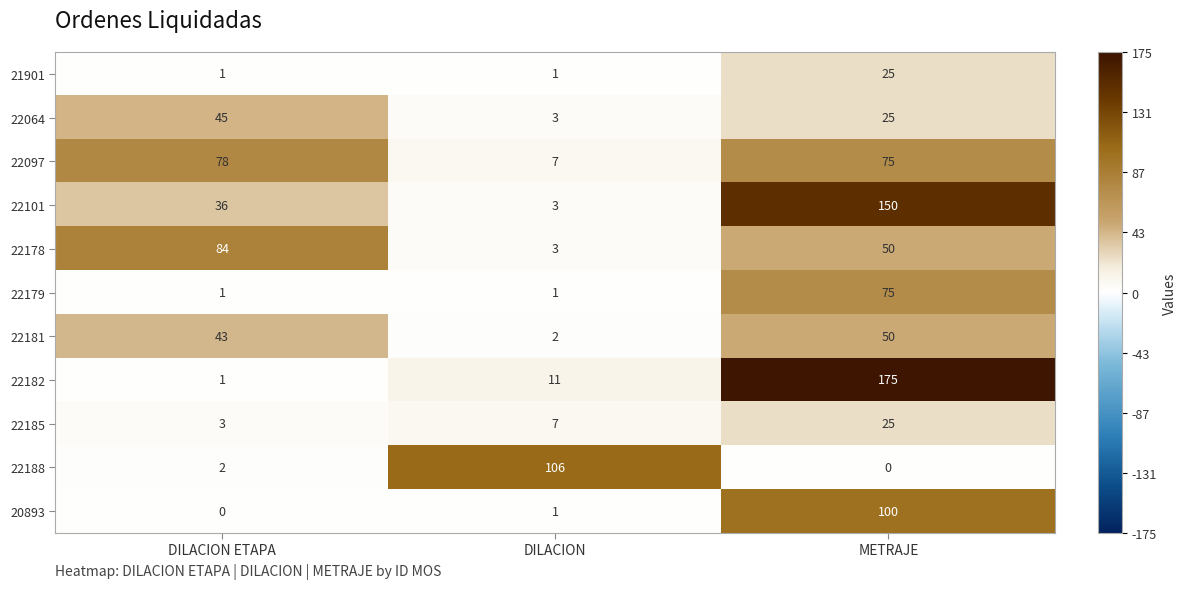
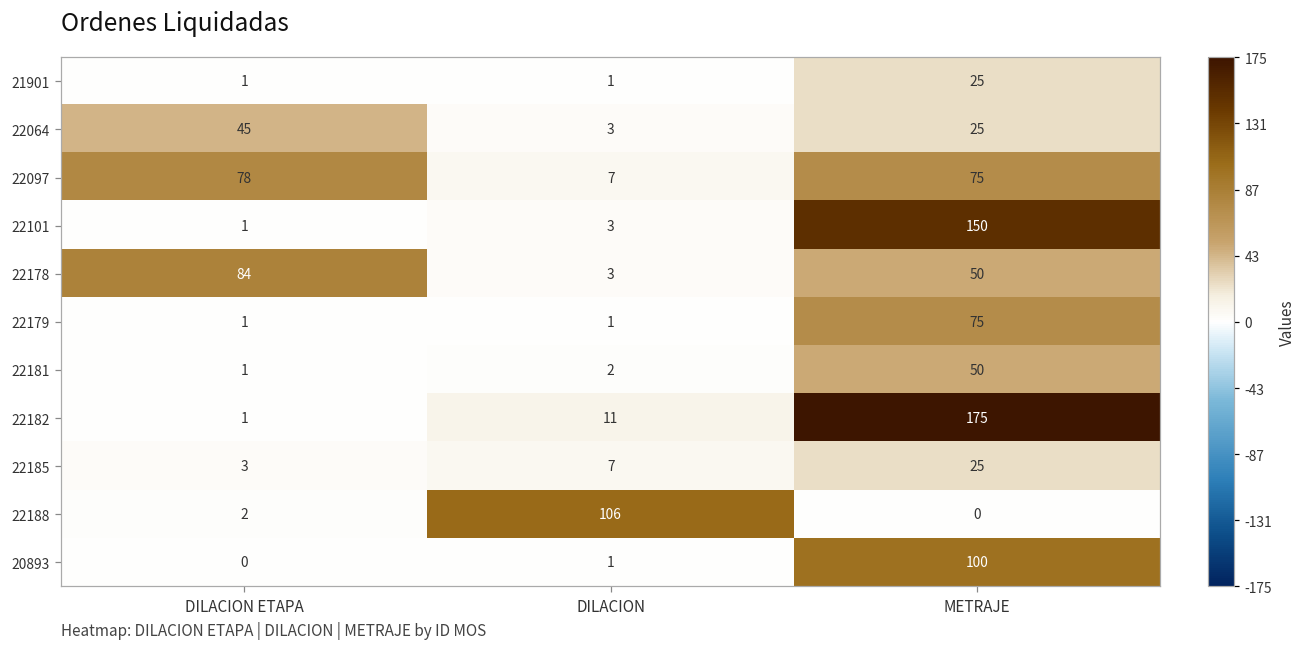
  {
    "21901": {
      "DILACION ETAPA": 1,
      "DILACION": 1,
      "METRAJE": 25
    },
    "22064": {
      "DILACION ETAPA": 45,
      "DILACION": 3,
      "METRAJE": 25
    },
    "22097": {
      "DILACION ETAPA": 78,
      "DILACION": 7,
      "METRAJE": 75
    },
    "22101": {
-     "DILACION ETAPA": 36,
+     "DILACION ETAPA": 1,
      "DILACION": 3,
      "METRAJE": 150
    },
    "22178": {
      "DILACION ETAPA": 84,
      "DILACION": 3,
      "METRAJE": 50
    },
    "22179": {
      "DILACION ETAPA": 1,
      "DILACION": 1,
      "METRAJE": 75
    },
    "22181": {
-     "DILACION ETAPA": 43,
+     "DILACION ETAPA": 1,
      "DILACION": 2,
      "METRAJE": 50
    },
    "22182": {
      "DILACION ETAPA": 1,
      "DILACION": 11,
      "METRAJE": 175
    },
    "22185": {
      "DILACION ETAPA": 3,
      "DILACION": 7,
      "METRAJE": 25
    },
    "22188": {
      "DILACION ETAPA": 2,
      "DILACION": 106,
      "METRAJE": 0
    },
    "20893": {
      "DILACION ETAPA": 0,
      "DILACION": 1,
      "METRAJE": 100
    }
  }
